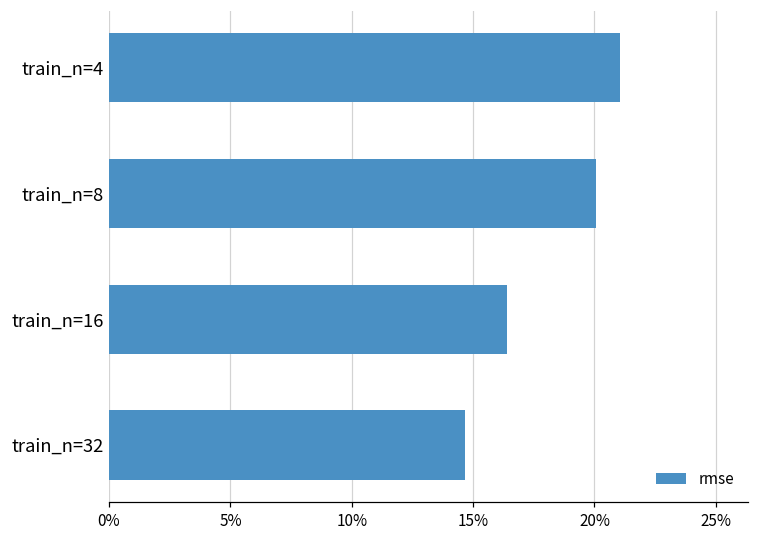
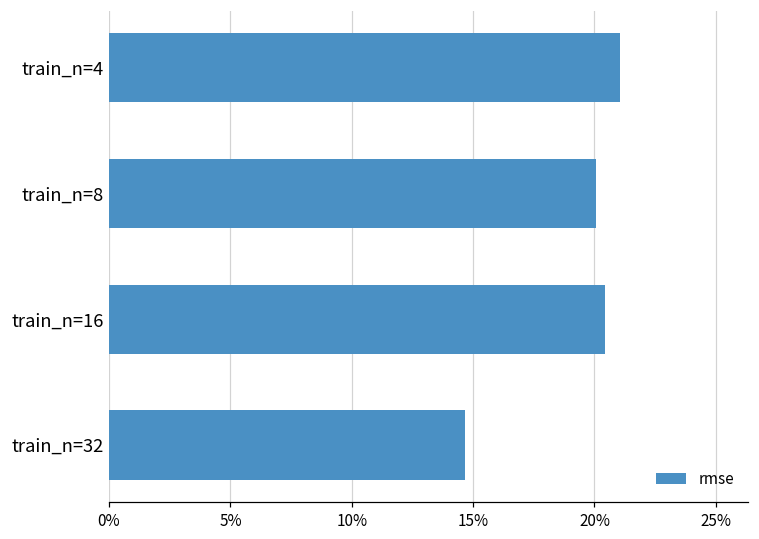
  {
    "train_n=4": "21.1%",
    "train_n=8": "20.1%",
-   "train_n=16": "16.4%",
+   "train_n=16": "20.4%",
    "train_n=32": "14.7%"
  }
